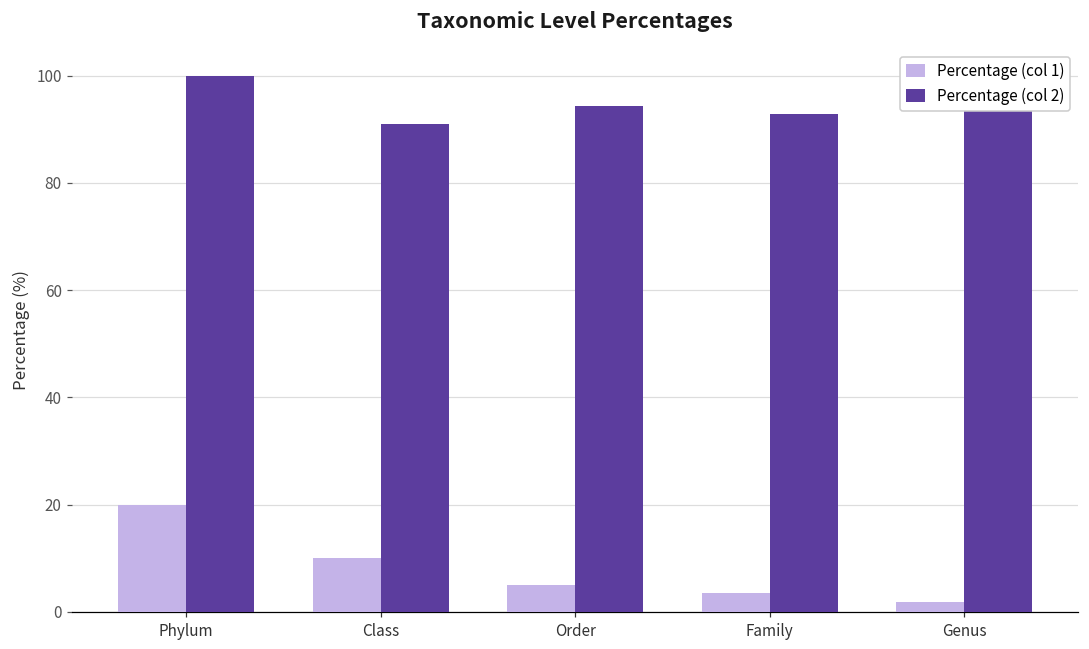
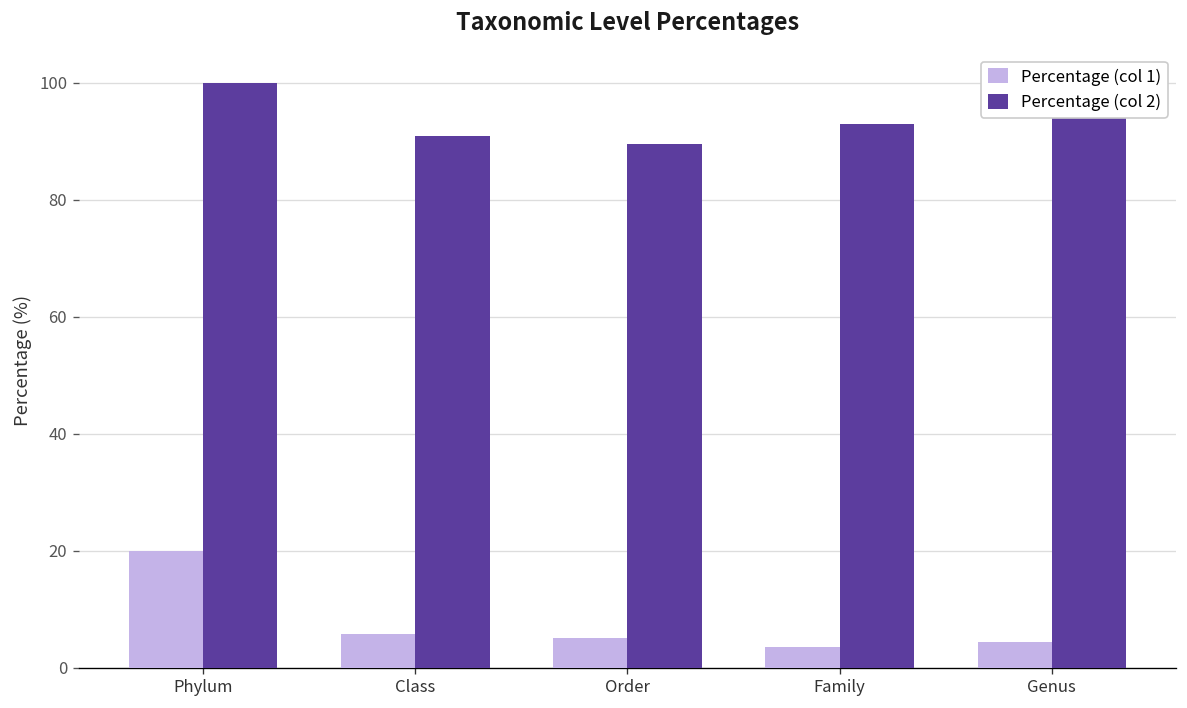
  {
    "Percentage (col 1)": {
      "Phylum": 20,
-     "Class": 10,
+     "Class": 6,
      "Order": 5,
      "Family": 3,
-     "Genus": 2
+     "Genus": 4
    },
    "Percentage (col 2)": {
      "Phylum": 100,
      "Class": 91,
-     "Order": 94,
+     "Order": 90,
      "Family": 93
    }
  }
